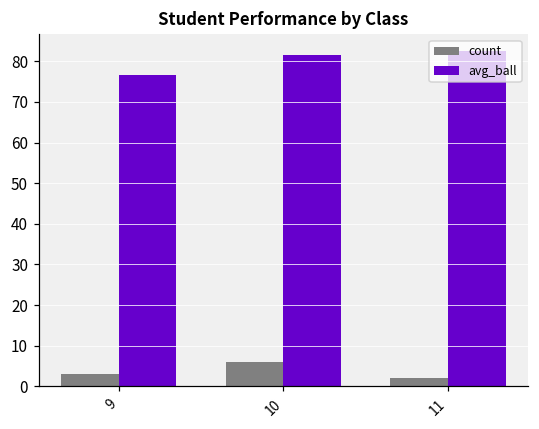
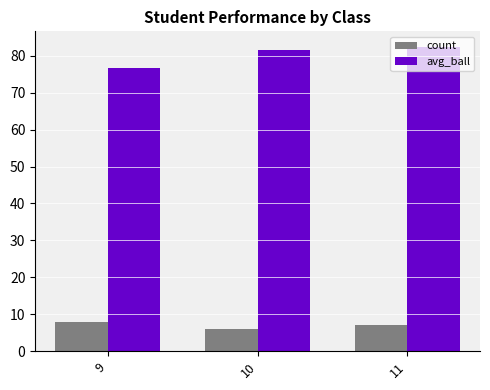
  {
    "count": {
-     "9": 3,
+     "9": 8,
      "10": 6,
-     "11": 2
+     "11": 7
    },
    "avg_ball": {
      "9": 77,
      "10": 82
    }
  }
